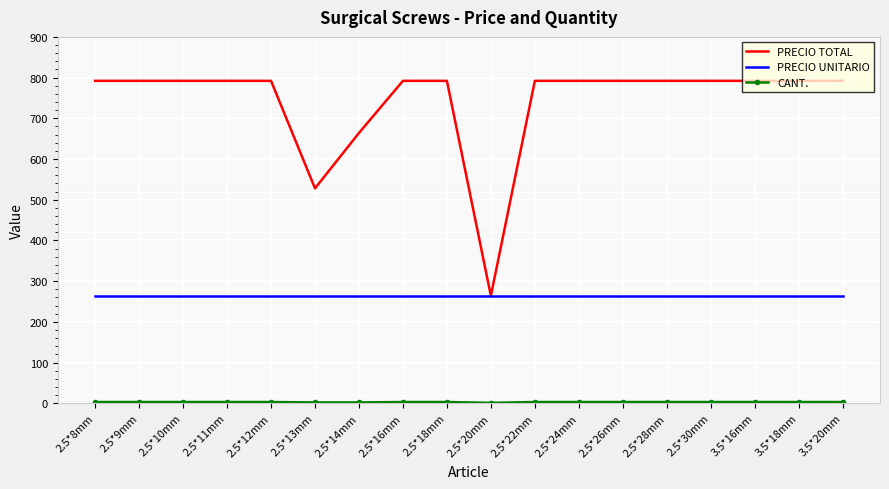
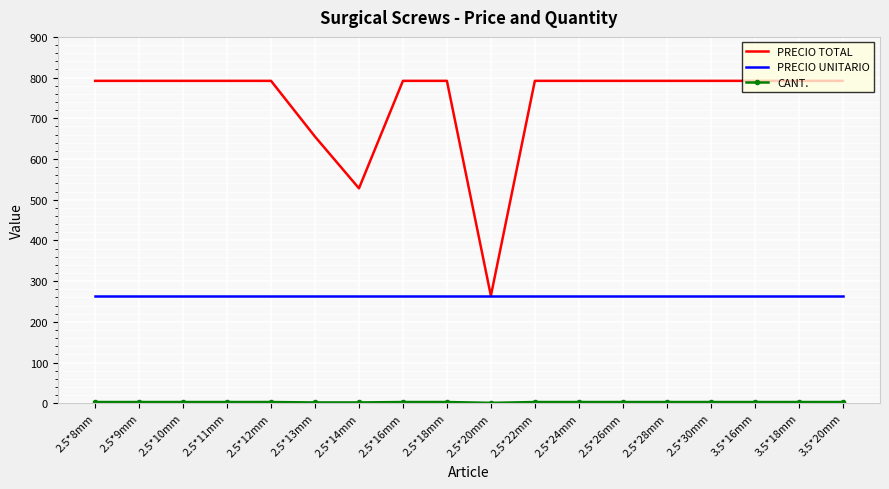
  {
    "PRECIO TOTAL": {
      "2.5*8mm": 790,
      "2.5*9mm": 790,
      "2.5*10mm": 790,
      "2.5*11mm": 790,
      "2.5*12mm": 790,
-     "2.5*13mm": 530,
-     "2.5*14mm": 660,
+     "2.5*13mm": 660,
+     "2.5*14mm": 530,
      "2.5*16mm": 790,
      "2.5*18mm": 790,
      "2.5*22mm": 790,
      "2.5*24mm": 790,
      "2.5*26mm": 790,
      "2.5*28mm": 790,
      "2.5*30mm": 790
    },
    "PRECIO UNITARIO": {
      "2.5*8mm": 260,
      "2.5*9mm": 260,
      "2.5*10mm": 260,
      "2.5*11mm": 260,
      "2.5*12mm": 260,
      "2.5*13mm": 260,
      "2.5*14mm": 260,
      "2.5*16mm": 260,
      "2.5*18mm": 260,
      "2.5*22mm": 260,
      "2.5*24mm": 260,
      "2.5*26mm": 260,
      "2.5*28mm": 260,
      "2.5*30mm": 260,
      "3.5*16mm": 260,
      "3.5*18mm": 260,
      "3.5*20mm": 260
    },
    "CANT.": {
      "2.5*8mm": 0,
      "2.5*9mm": 0,
      "2.5*10mm": 0,
      "2.5*11mm": 0,
      "2.5*12mm": 0,
      "2.5*13mm": 0,
      "2.5*14mm": 0,
      "2.5*16mm": 0,
      "2.5*18mm": 0,
      "2.5*20mm": 0,
      "2.5*22mm": 0,
      "2.5*24mm": 0,
      "2.5*26mm": 0,
      "2.5*28mm": 0,
      "2.5*30mm": 0,
      "3.5*16mm": 0,
      "3.5*18mm": 0,
      "3.5*20mm": 0
    }
  }
